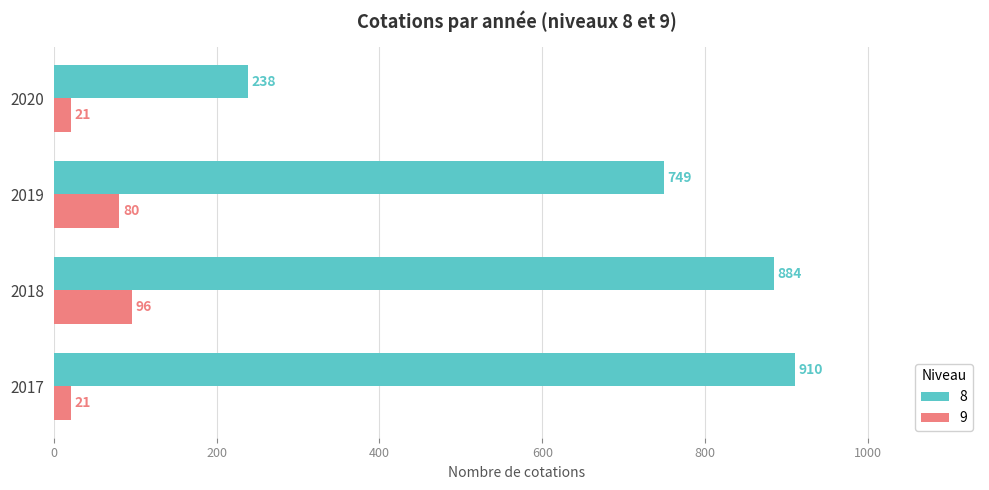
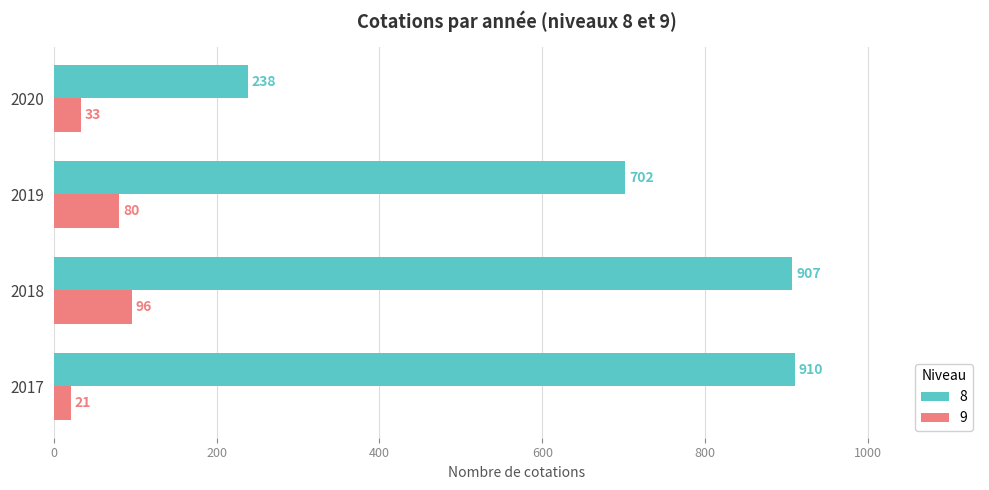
  {
    "8": {
      "2020": 238,
-     "2019": 749,
-     "2018": 884,
+     "2019": 702,
+     "2018": 907,
      "2017": 910
    },
    "9": {
-     "2020": 21,
+     "2020": 33,
      "2019": 80,
      "2018": 96,
      "2017": 21
    }
  }
